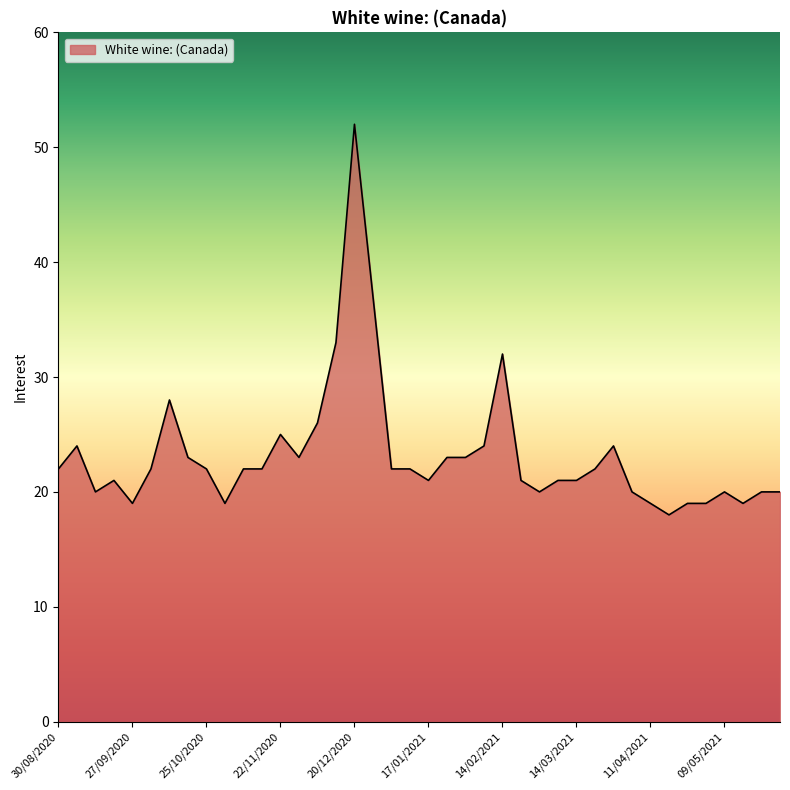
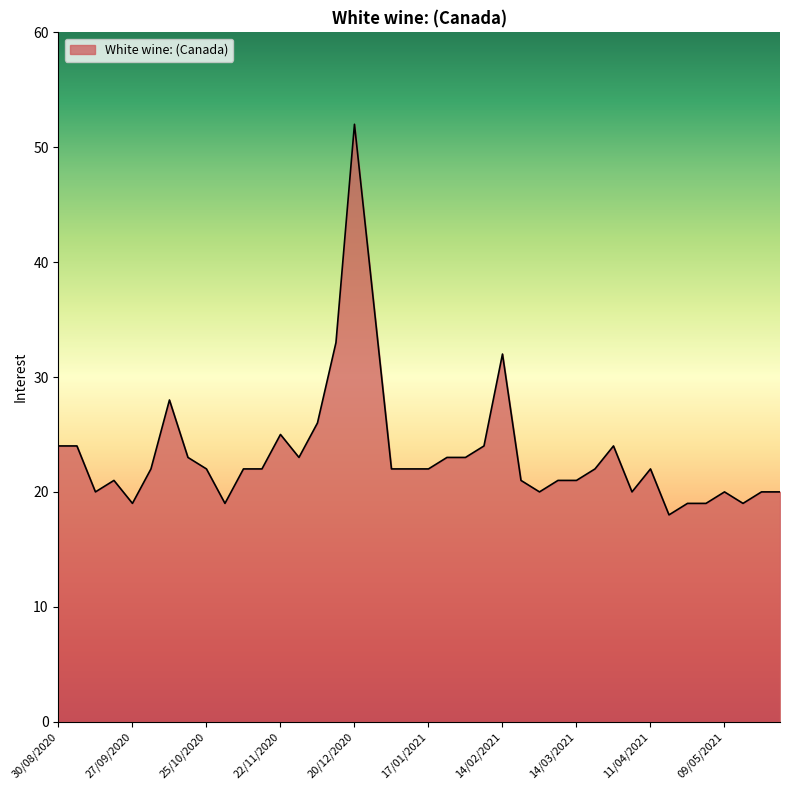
  {
-   "30/08/2020": 22,
+   "30/08/2020": 24,
    "27/09/2020": 19,
    "25/10/2020": 22,
    "22/11/2020": 25,
    "20/12/2020": 52,
-   "17/01/2021": 21,
+   "17/01/2021": 22,
    "14/02/2021": 32,
    "14/03/2021": 21,
-   "11/04/2021": 19,
+   "11/04/2021": 22,
    "09/05/2021": 20
  }
